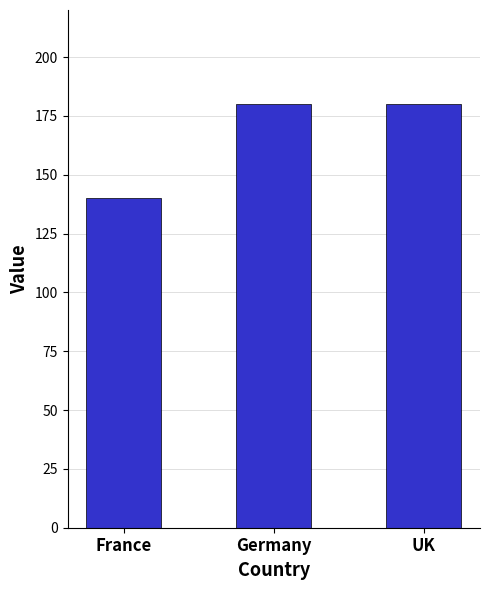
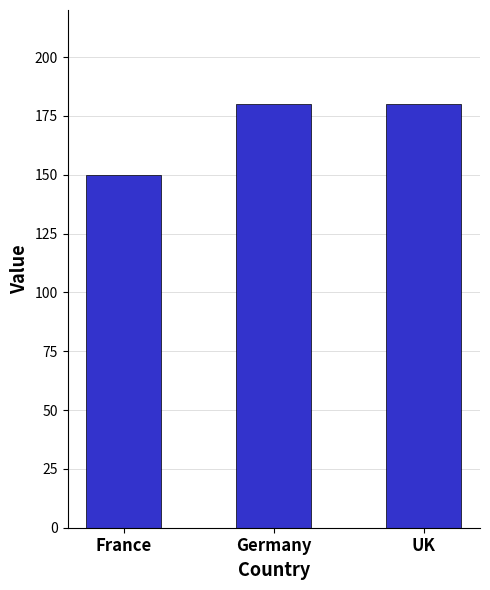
  {
-   "France": 140,
+   "France": 150,
    "Germany": 180,
    "UK": 180
  }
